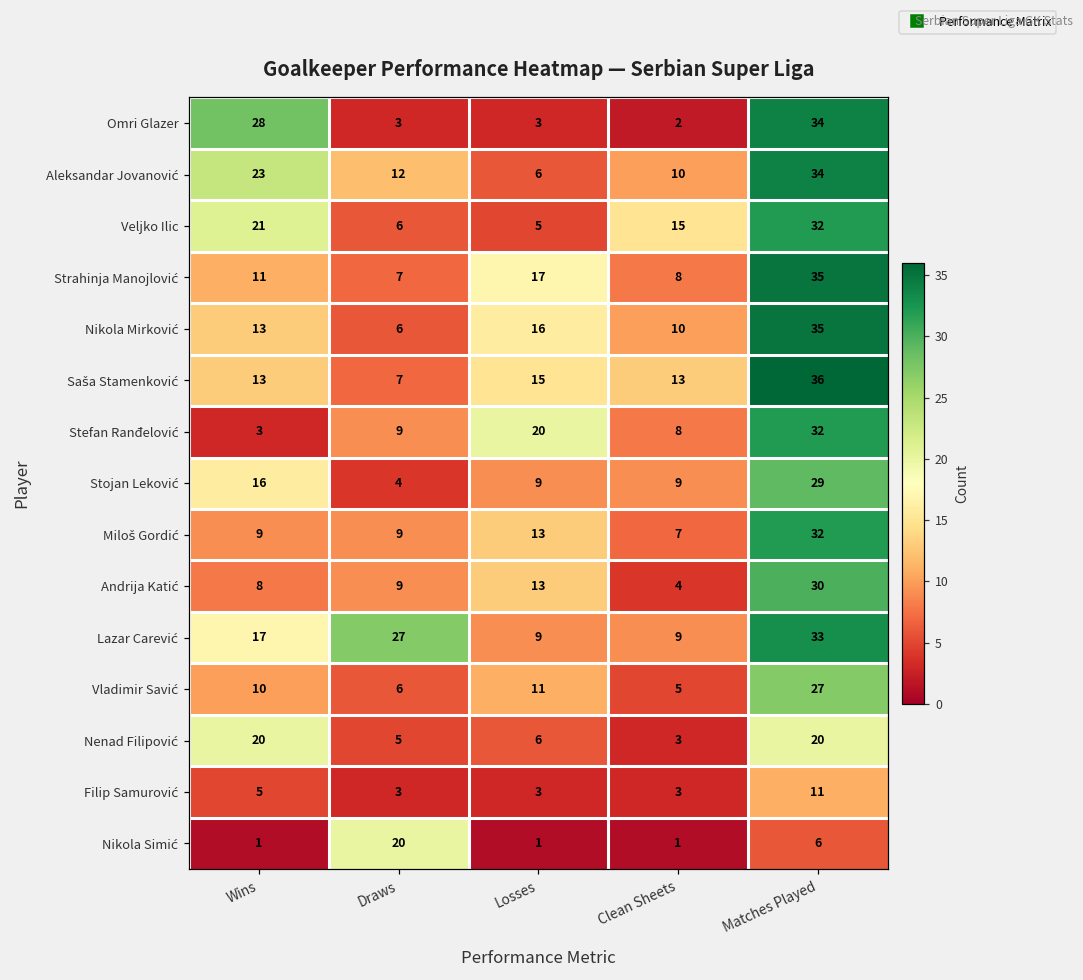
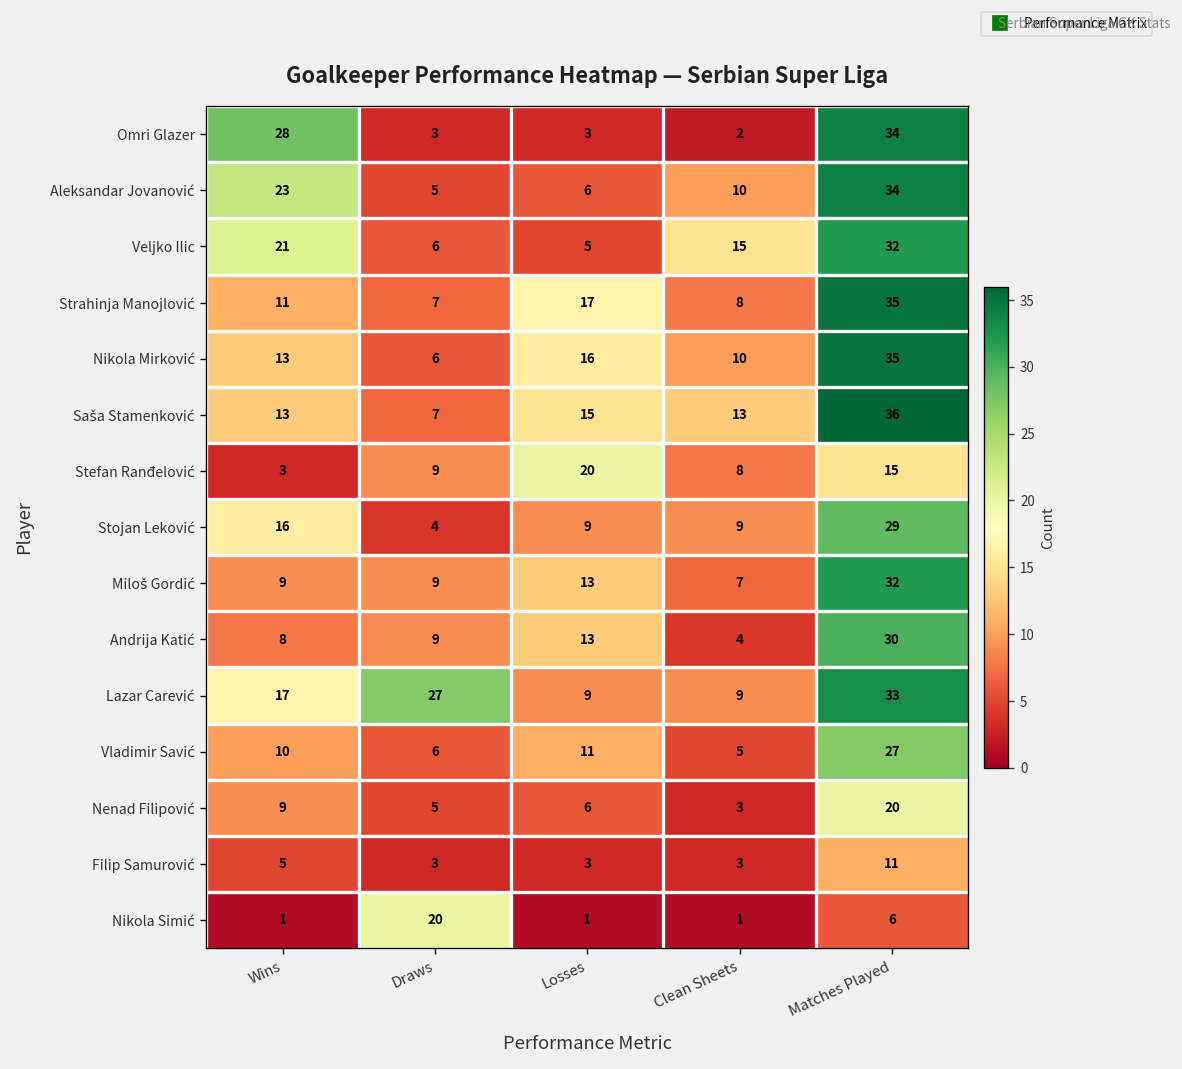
  {
    "Omri Glazer": {
      "Wins": 28,
      "Draws": 3,
      "Losses": 3,
      "Clean Sheets": 2,
      "Matches Played": 34
    },
    "Aleksandar Jovanović": {
      "Wins": 23,
-     "Draws": 12,
+     "Draws": 5,
      "Losses": 6,
      "Clean Sheets": 10,
      "Matches Played": 34
    },
    "Veljko Ilic": {
      "Wins": 21,
      "Draws": 6,
      "Losses": 5,
      "Clean Sheets": 15,
      "Matches Played": 32
    },
    "Strahinja Manojlović": {
      "Wins": 11,
      "Draws": 7,
      "Losses": 17,
      "Clean Sheets": 8,
      "Matches Played": 35
    },
    "Nikola Mirković": {
      "Wins": 13,
      "Draws": 6,
      "Losses": 16,
      "Clean Sheets": 10,
      "Matches Played": 35
    },
    "Saša Stamenković": {
      "Wins": 13,
      "Draws": 7,
      "Losses": 15,
      "Clean Sheets": 13,
      "Matches Played": 36
    },
    "Stefan Ranđelović": {
      "Wins": 3,
      "Draws": 9,
      "Losses": 20,
      "Clean Sheets": 8,
-     "Matches Played": 32
+     "Matches Played": 15
    },
    "Stojan Leković": {
      "Wins": 16,
      "Draws": 4,
      "Losses": 9,
      "Clean Sheets": 9,
      "Matches Played": 29
    },
    "Miloš Gordić": {
      "Wins": 9,
      "Draws": 9,
      "Losses": 13,
      "Clean Sheets": 7,
      "Matches Played": 32
    },
    "Andrija Katić": {
      "Wins": 8,
      "Draws": 9,
      "Losses": 13,
      "Clean Sheets": 4,
      "Matches Played": 30
    },
    "Lazar Carević": {
      "Wins": 17,
      "Draws": 27,
      "Losses": 9,
      "Clean Sheets": 9,
      "Matches Played": 33
    },
    "Vladimir Savić": {
      "Wins": 10,
      "Draws": 6,
      "Losses": 11,
      "Clean Sheets": 5,
      "Matches Played": 27
    },
    "Nenad Filipović": {
-     "Wins": 20,
+     "Wins": 9,
      "Draws": 5,
      "Losses": 6,
      "Clean Sheets": 3,
      "Matches Played": 20
    },
    "Filip Samurović": {
      "Wins": 5,
      "Draws": 3,
      "Losses": 3,
      "Clean Sheets": 3,
      "Matches Played": 11
    },
    "Nikola Simić": {
      "Wins": 1,
      "Draws": 20,
      "Losses": 1,
      "Clean Sheets": 1,
      "Matches Played": 6
    }
  }
